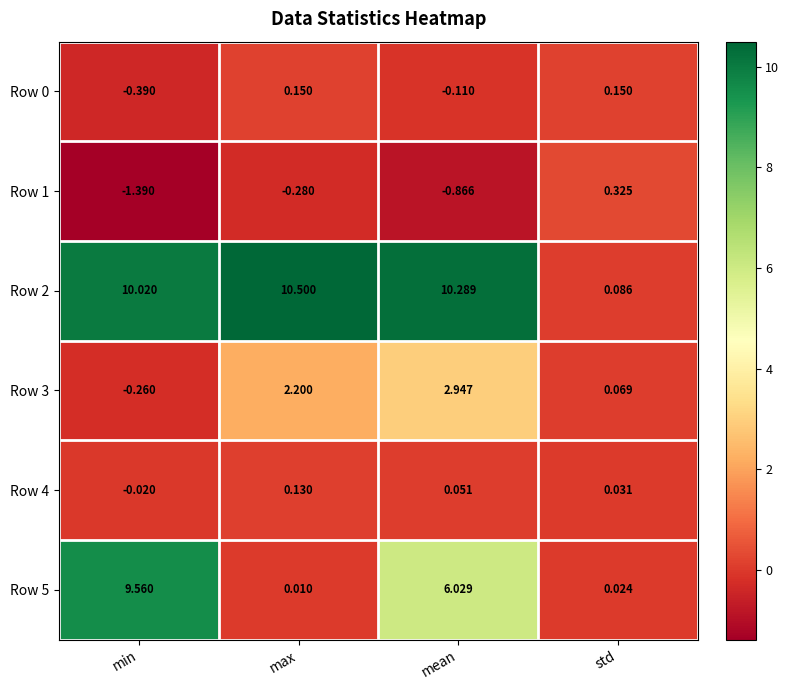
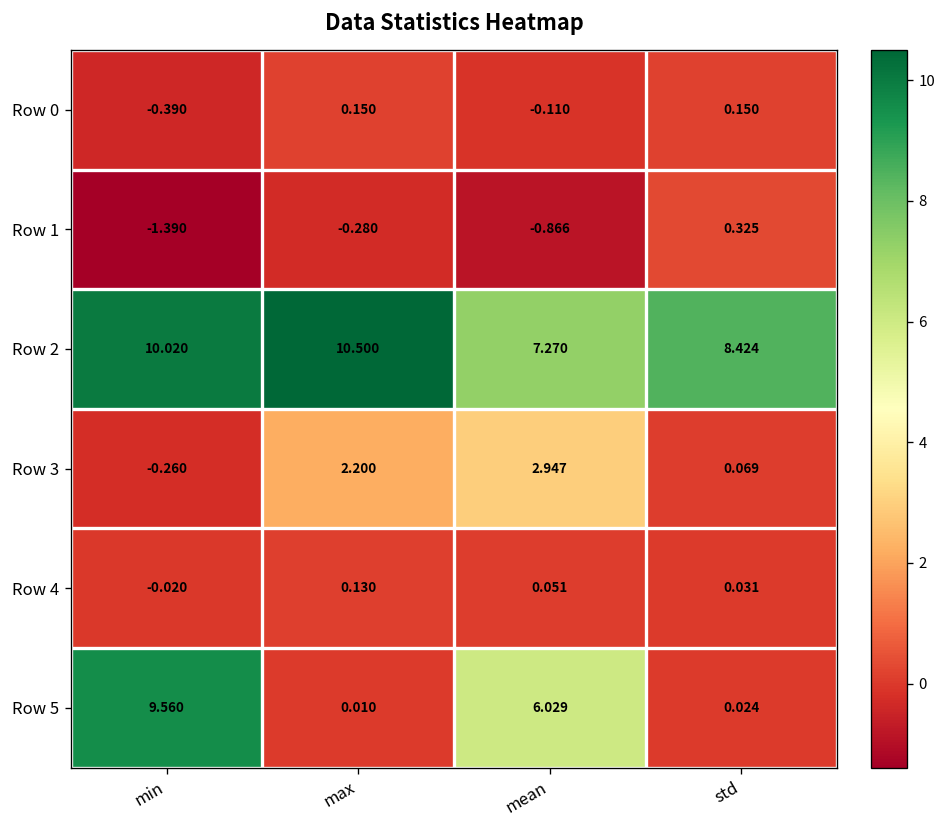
  {
    "Row 0": {
      "min": -0.390,
      "max": 0.150,
      "mean": -0.110,
      "std": 0.150
    },
    "Row 1": {
      "min": -1.390,
      "max": -0.280,
      "mean": -0.866,
      "std": 0.325
    },
    "Row 2": {
      "min": 10.020,
      "max": 10.500,
-     "mean": 10.289,
-     "std": 0.086
+     "mean": 7.270,
+     "std": 8.424
    },
    "Row 3": {
      "min": -0.260,
      "max": 2.200,
      "mean": 2.947,
      "std": 0.069
    },
    "Row 4": {
      "min": -0.020,
      "max": 0.130,
      "mean": 0.051,
      "std": 0.031
    },
    "Row 5": {
      "min": 9.560,
      "max": 0.010,
      "mean": 6.029,
      "std": 0.024
    }
  }
